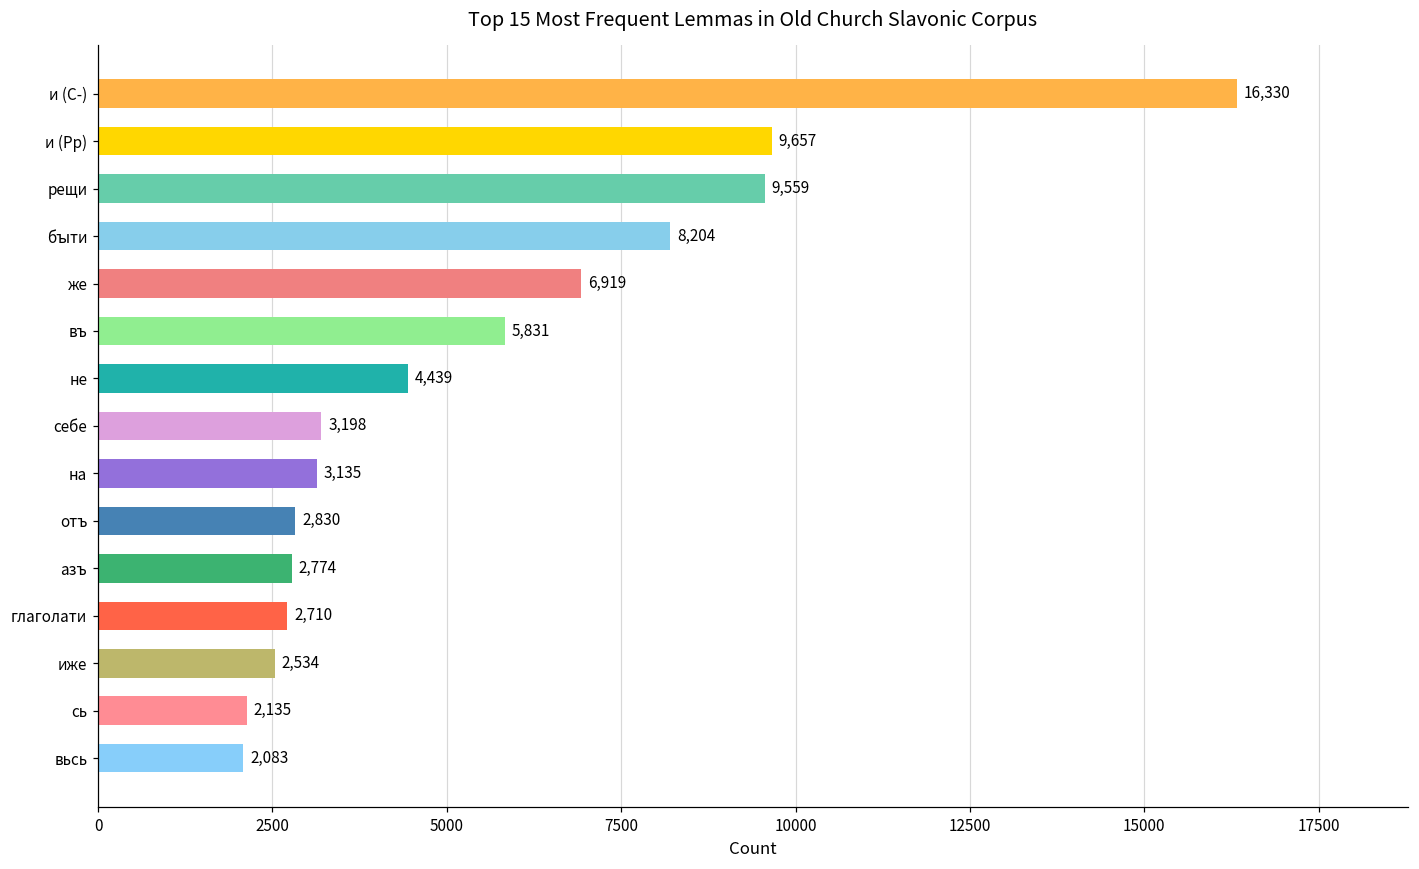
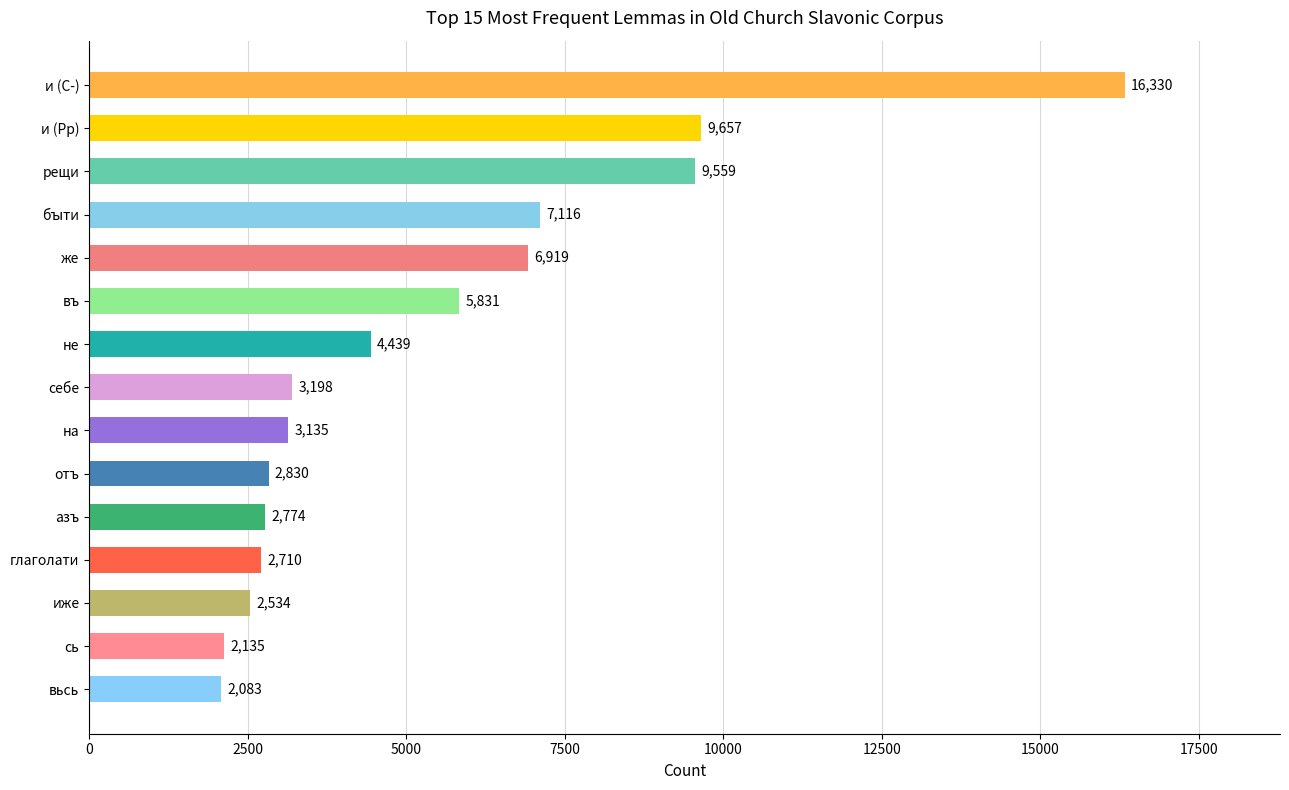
  {
    "и (C-)": "16,330",
    "и (Pp)": "9,657",
    "рещи": "9,559",
-   "бꙑти": "8,204",
+   "бꙑти": "7,116",
    "же": "6,919",
    "въ": "5,831",
    "не": "4,439",
    "себе": "3,198",
    "на": "3,135",
    "отъ": "2,830",
    "азъ": "2,774",
    "глаголати": "2,710",
    "иже": "2,534",
    "сь": "2,135",
    "вьсь": "2,083"
  }
